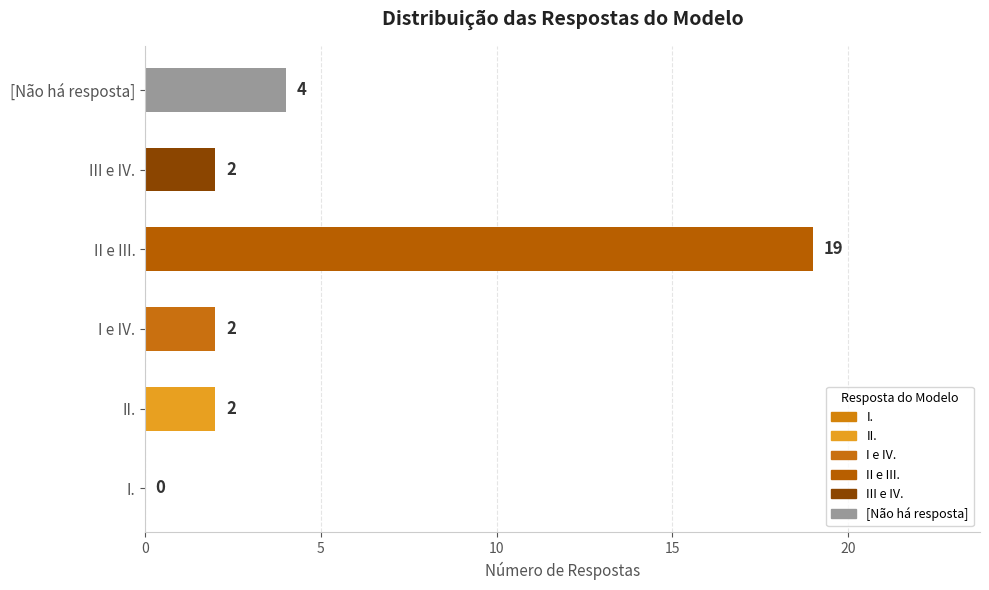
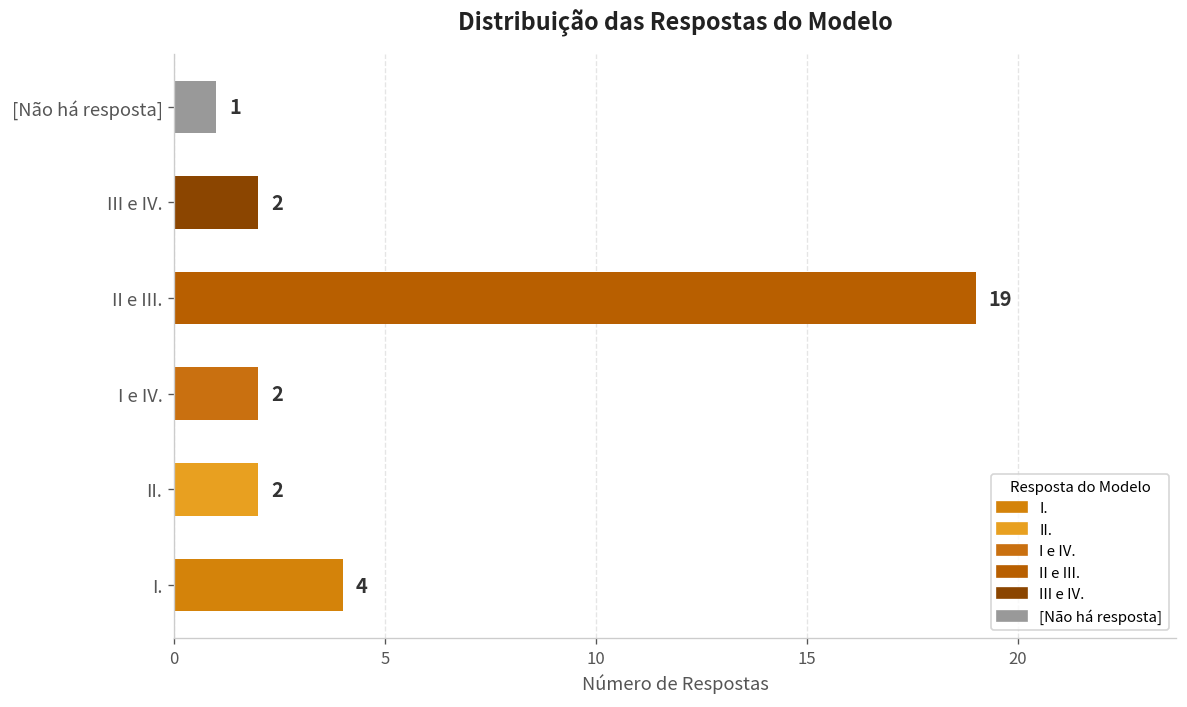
  {
-   "[Não há resposta]": 4,
+   "[Não há resposta]": 1,
    "III e IV.": 2,
    "II e III.": 19,
    "I e IV.": 2,
    "II.": 2,
-   "I.": 0
+   "I.": 4
  }
